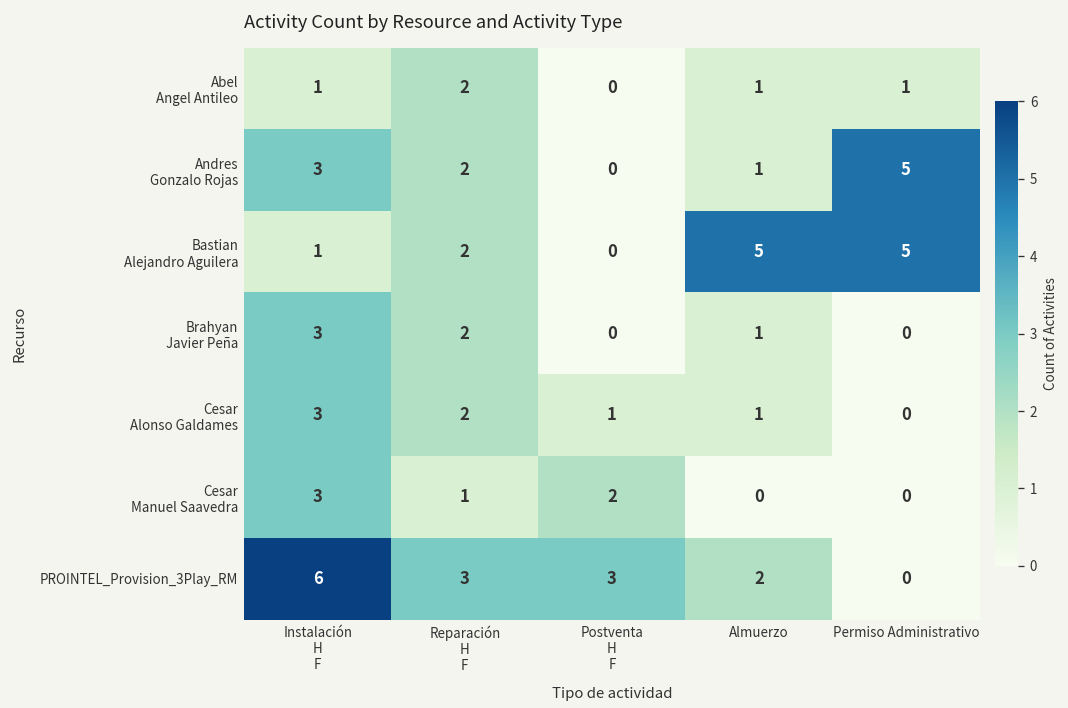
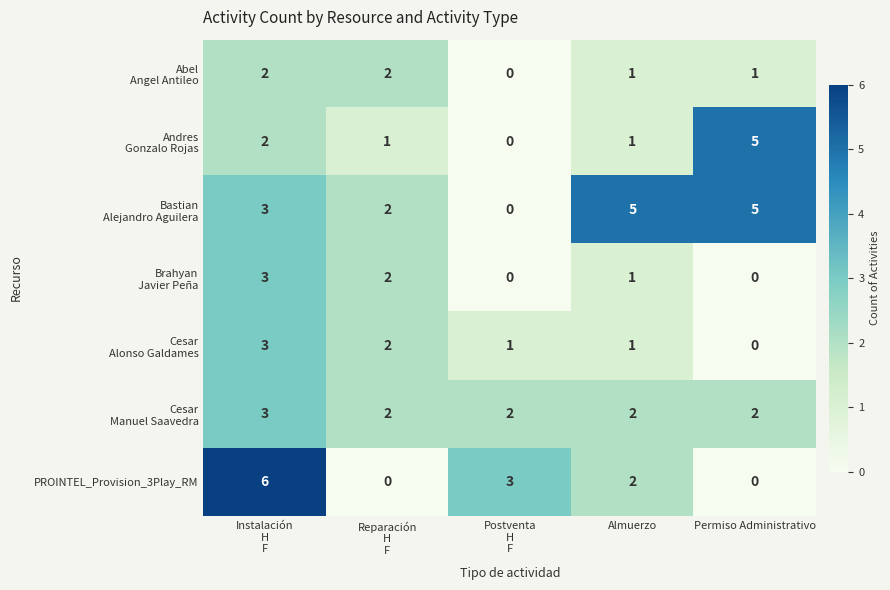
  {
    "Abel Angel Antileo": {
-     "Instalación H F": 1,
+     "Instalación H F": 2,
      "Reparación H F": 2,
      "Postventa H F": 0,
      "Almuerzo": 1,
      "Permiso Administrativo": 1
    },
    "Andres Gonzalo Rojas": {
-     "Instalación H F": 3,
-     "Reparación H F": 2,
+     "Instalación H F": 2,
+     "Reparación H F": 1,
      "Postventa H F": 0,
      "Almuerzo": 1,
      "Permiso Administrativo": 5
    },
    "Bastian Alejandro Aguilera": {
-     "Instalación H F": 1,
+     "Instalación H F": 3,
      "Reparación H F": 2,
      "Postventa H F": 0,
      "Almuerzo": 5,
      "Permiso Administrativo": 5
    },
    "Brahyan Javier Peña": {
      "Instalación H F": 3,
      "Reparación H F": 2,
      "Postventa H F": 0,
      "Almuerzo": 1,
      "Permiso Administrativo": 0
    },
    "Cesar Alonso Galdames": {
      "Instalación H F": 3,
      "Reparación H F": 2,
      "Postventa H F": 1,
      "Almuerzo": 1,
      "Permiso Administrativo": 0
    },
    "Cesar Manuel Saavedra": {
      "Instalación H F": 3,
-     "Reparación H F": 1,
+     "Reparación H F": 2,
      "Postventa H F": 2,
-     "Almuerzo": 0,
-     "Permiso Administrativo": 0
+     "Almuerzo": 2,
+     "Permiso Administrativo": 2
    },
    "PROINTEL_Provision_3Play_RM": {
      "Instalación H F": 6,
-     "Reparación H F": 3,
+     "Reparación H F": 0,
      "Postventa H F": 3,
      "Almuerzo": 2,
      "Permiso Administrativo": 0
    }
  }
